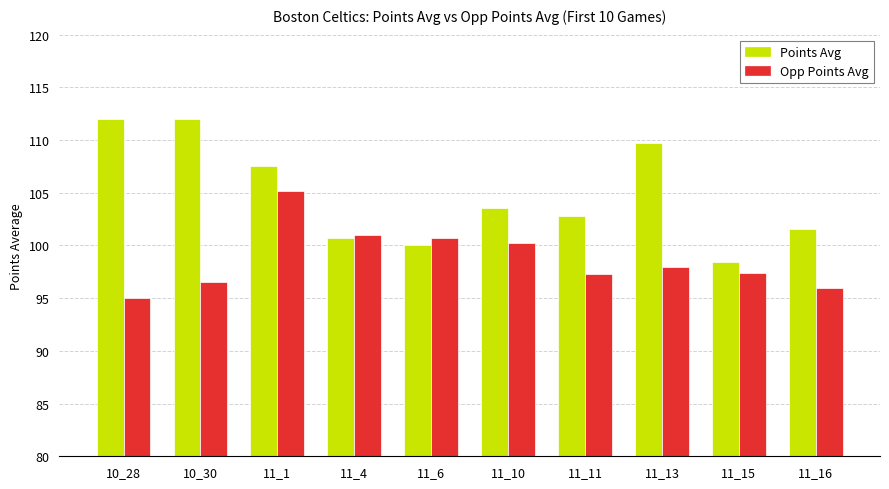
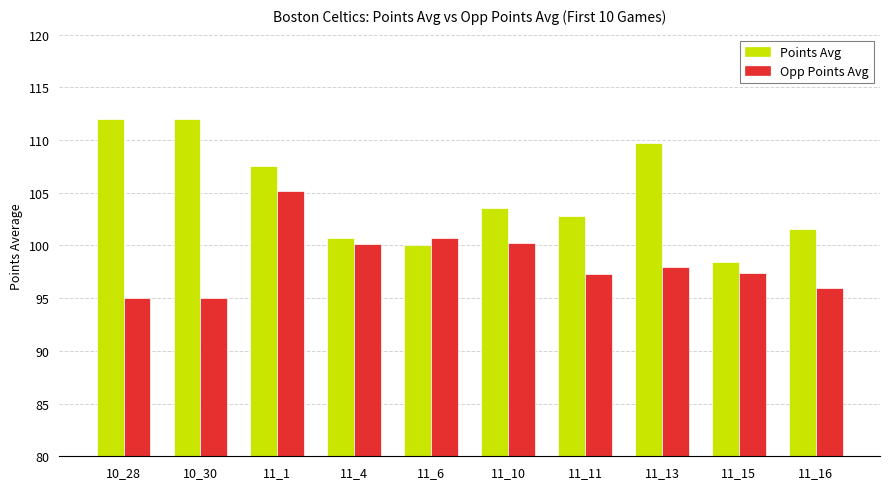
  {
    "Points Avg": {
      "10_28": 112.0,
      "10_30": 112.0,
      "11_1": 107.5,
      "11_4": 100.7,
      "11_6": 100.0,
      "11_10": 103.6,
      "11_11": 102.8,
      "11_13": 109.7,
      "11_15": 98.5,
      "11_16": 101.6
    },
    "Opp Points Avg": {
      "10_28": 95.0,
-     "10_30": 96.5,
+     "10_30": 95.0,
      "11_1": 105.2,
-     "11_4": 101.0,
+     "11_4": 100.1,
      "11_6": 100.8,
      "11_10": 100.2,
      "11_11": 97.3,
      "11_13": 98.0,
      "11_15": 97.4,
      "11_16": 96.0
    }
  }
